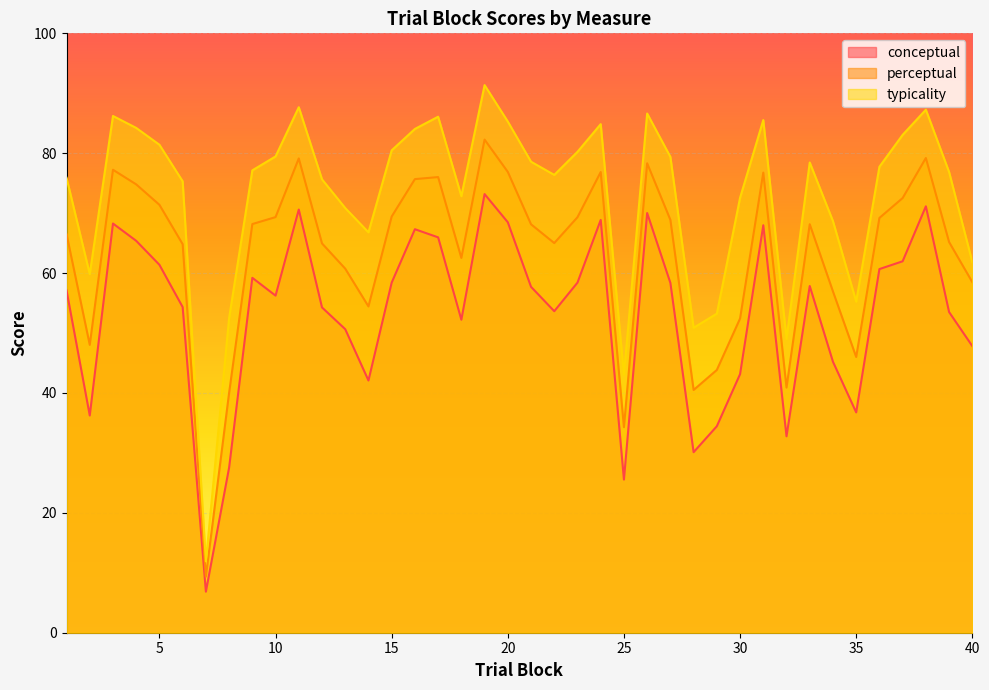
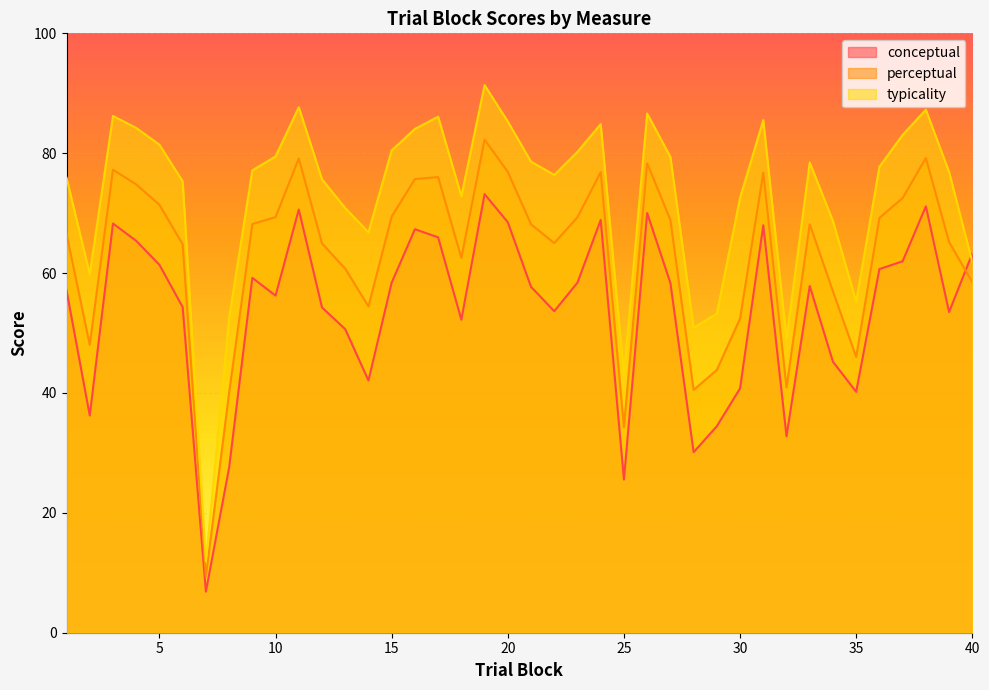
  {
    "conceptual": {
      "5": 61,
      "10": 56,
      "15": 58,
      "20": 68,
      "25": 26,
-     "30": 43,
-     "35": 37,
-     "40": 48
+     "30": 41,
+     "35": 40,
+     "40": 63
    },
    "perceptual": {
      "5": 71,
      "10": 69,
      "15": 69,
      "20": 77,
      "25": 34,
      "30": 52,
      "35": 46,
      "40": 58
    },
    "typicality": {
      "5": 81,
      "10": 79,
      "15": 80,
      "20": 85,
      "25": 43,
      "30": 73,
      "35": 55,
      "40": 62
    }
  }
